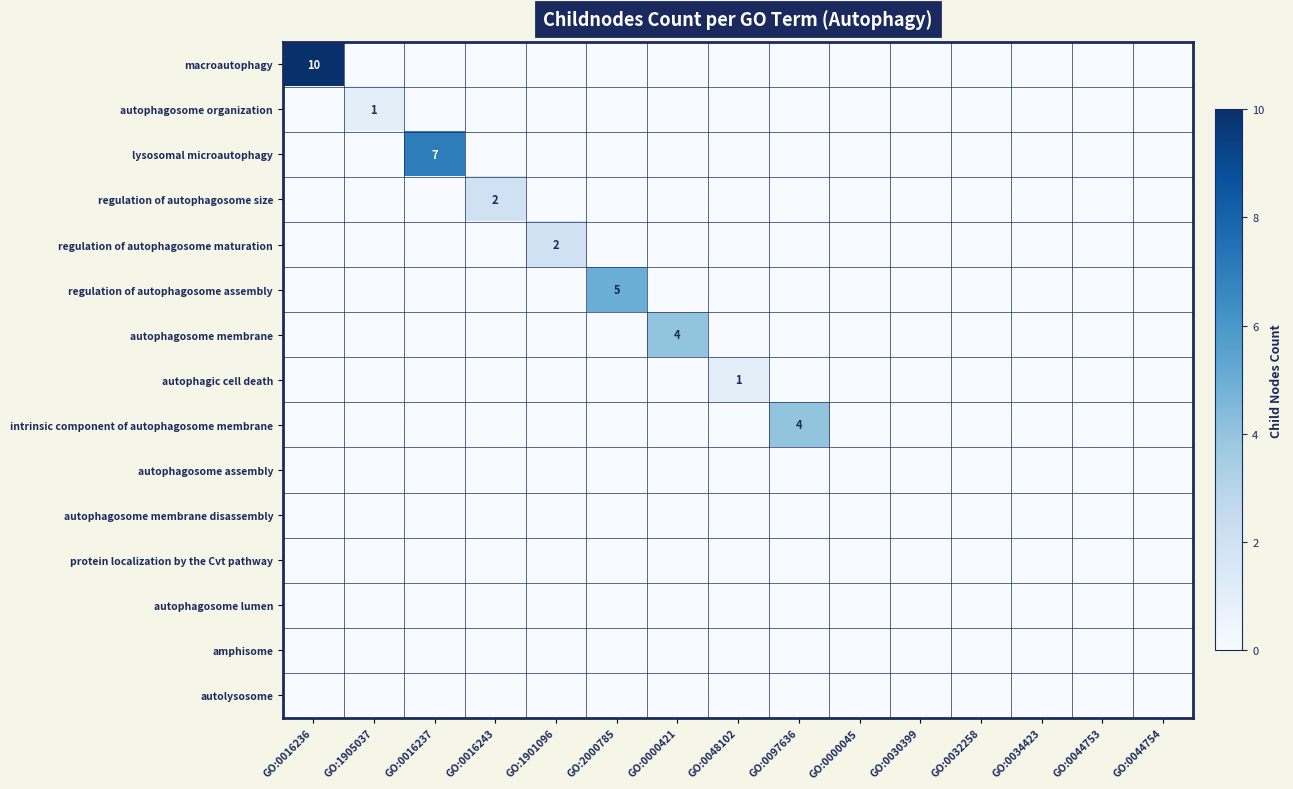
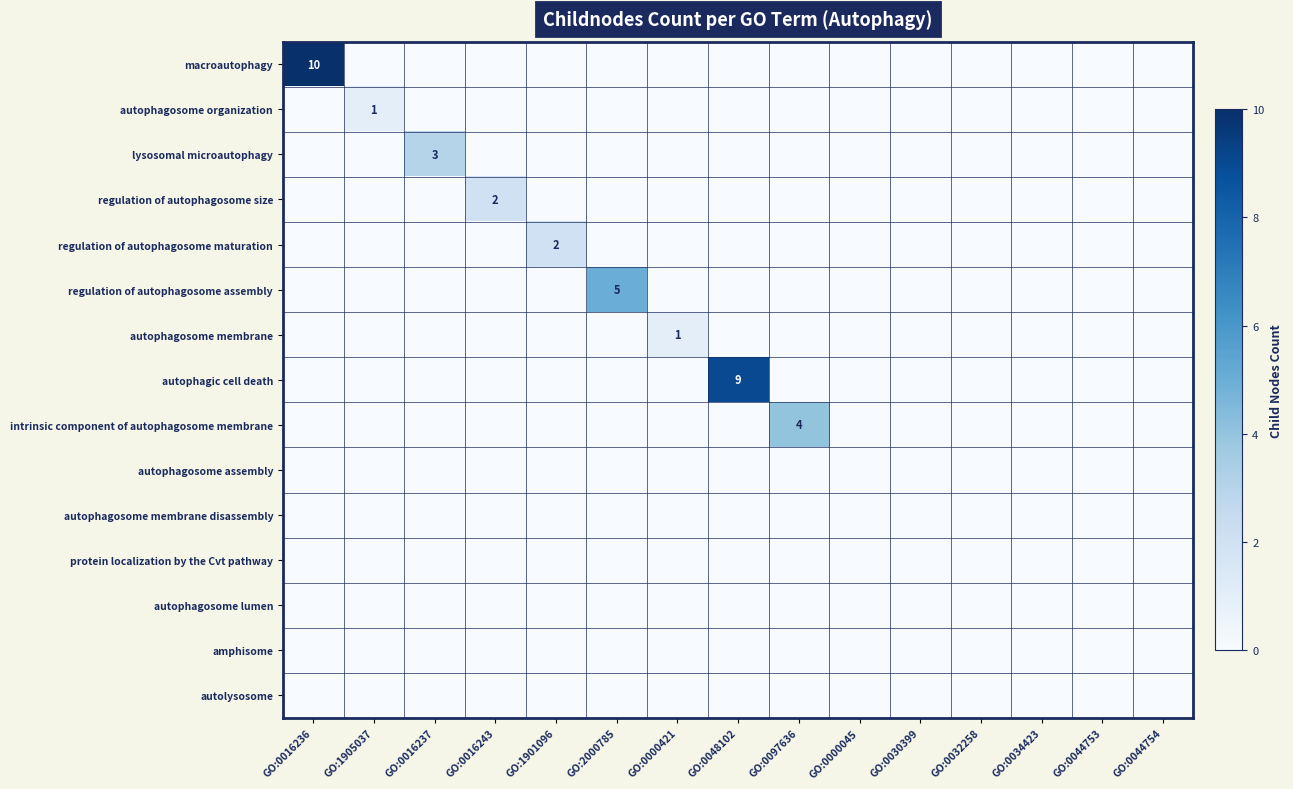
  {
    "macroautophagy": {
      "GO:0016236": 10
    },
    "autophagosome organization": {
      "GO:1905037": 1
    },
    "lysosomal microautophagy": {
-     "GO:0016237": 7
+     "GO:0016237": 3
    },
    "regulation of autophagosome size": {
      "GO:0016243": 2
    },
    "regulation of autophagosome maturation": {
      "GO:1901096": 2
    },
    "regulation of autophagosome assembly": {
      "GO:2000785": 5
    },
    "autophagosome membrane": {
-     "GO:0000421": 4
+     "GO:0000421": 1
    },
    "autophagic cell death": {
-     "GO:0048102": 1
+     "GO:0048102": 9
    },
    "intrinsic component of autophagosome membrane": {
      "GO:0097636": 4
    }
  }
